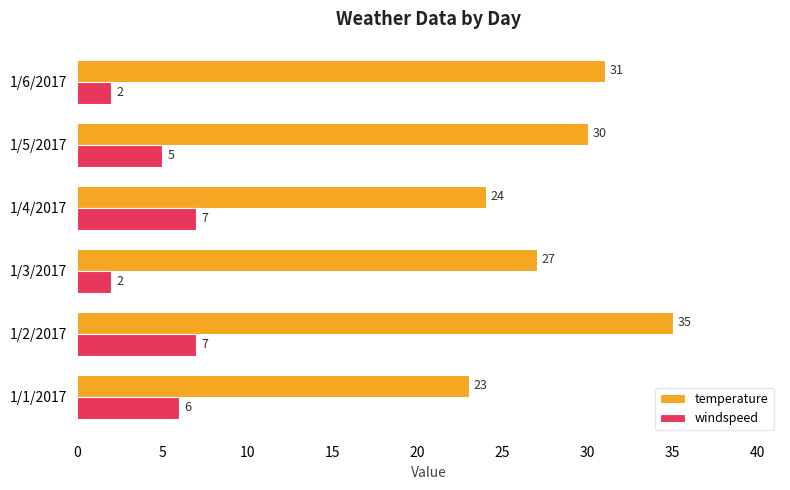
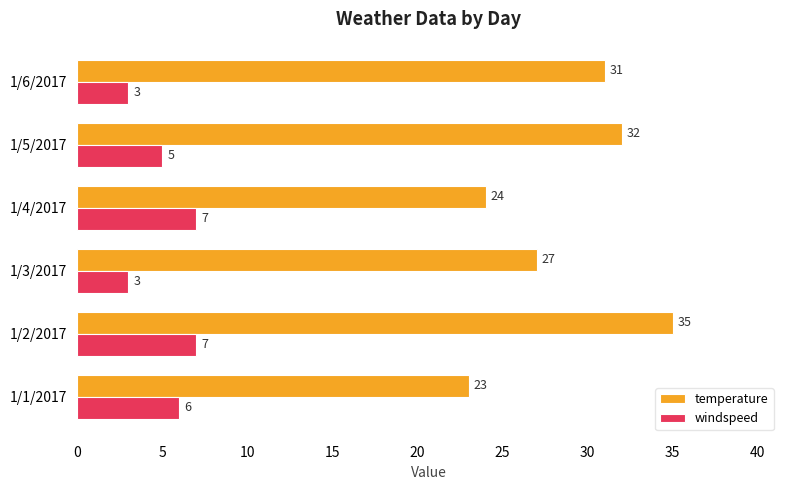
  {
    "temperature": {
      "1/6/2017": 31,
-     "1/5/2017": 30,
+     "1/5/2017": 32,
      "1/4/2017": 24,
      "1/3/2017": 27,
      "1/2/2017": 35,
      "1/1/2017": 23
    },
    "windspeed": {
-     "1/6/2017": 2,
+     "1/6/2017": 3,
      "1/5/2017": 5,
      "1/4/2017": 7,
-     "1/3/2017": 2,
+     "1/3/2017": 3,
      "1/2/2017": 7,
      "1/1/2017": 6
    }
  }
